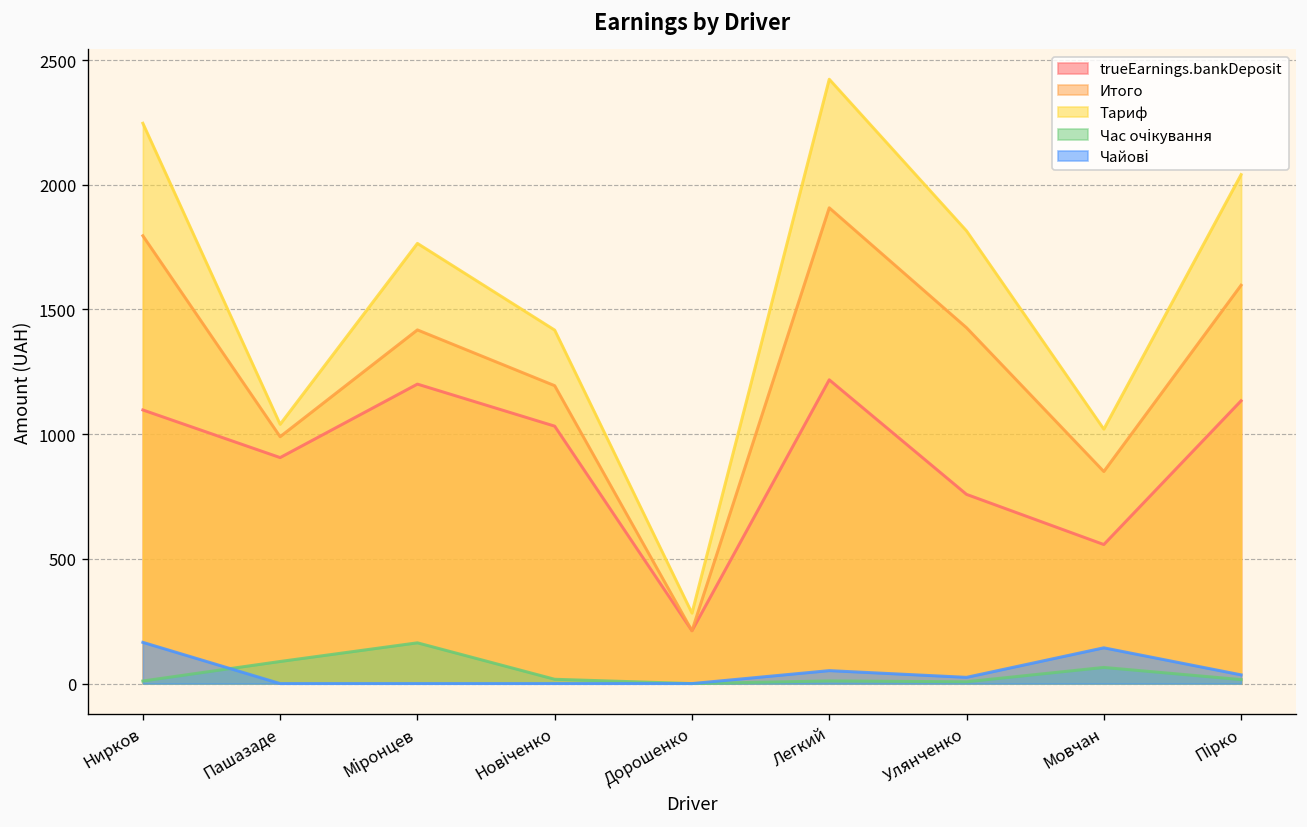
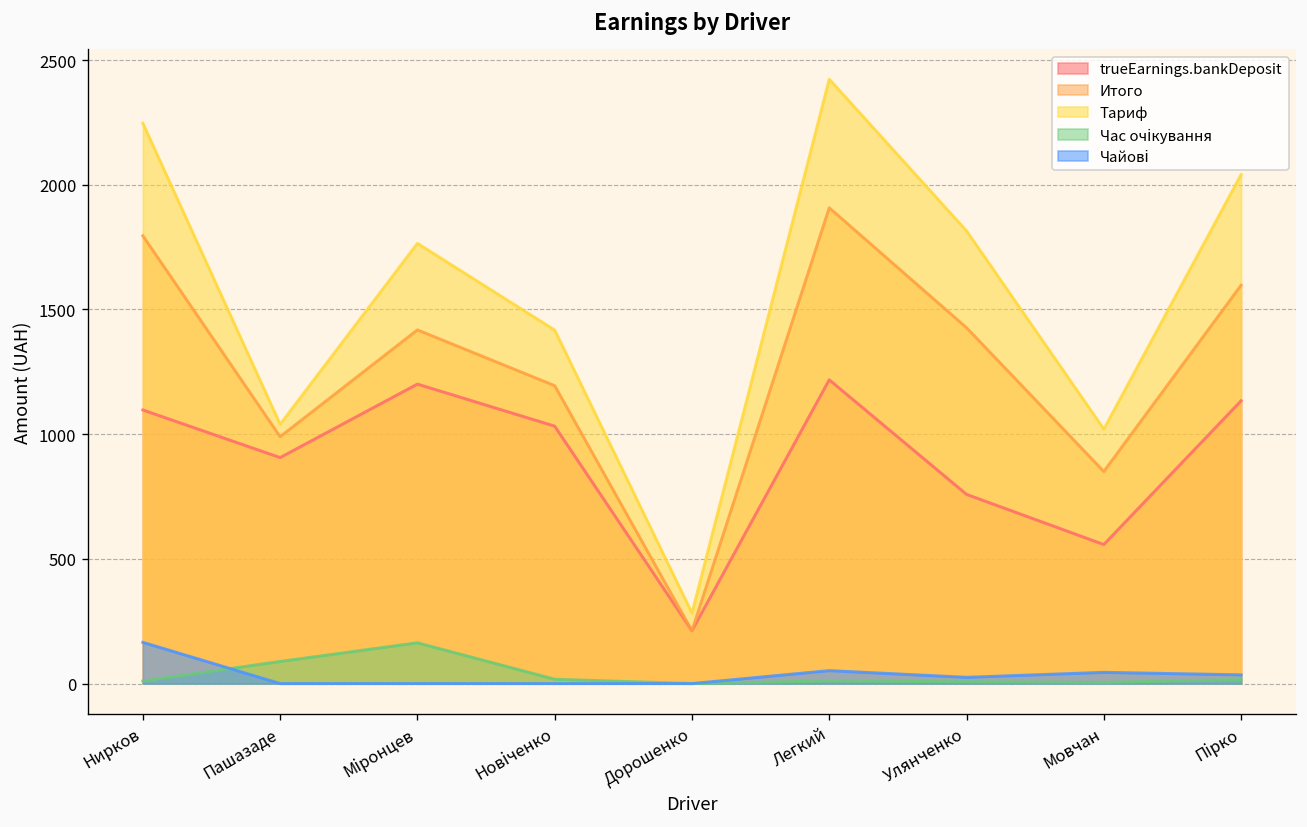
  {
    "Час очікування": {
      "Нирков": 10,
      "Пашазаде": 90,
      "Міронцев": 160,
      "Новіченко": 20,
      "Легкий": 10,
      "Улянченко": 10,
-     "Мовчан": 60,
+     "Мовчан": 0,
      "Пірко": 20
    },
    "Чайові": {
      "Нирков": 170,
      "Пашазаде": 0,
      "Міронцев": 0,
      "Новіченко": 0,
      "Легкий": 50,
      "Улянченко": 30,
-     "Мовчан": 140,
+     "Мовчан": 50,
      "Пірко": 40
    }
  }
